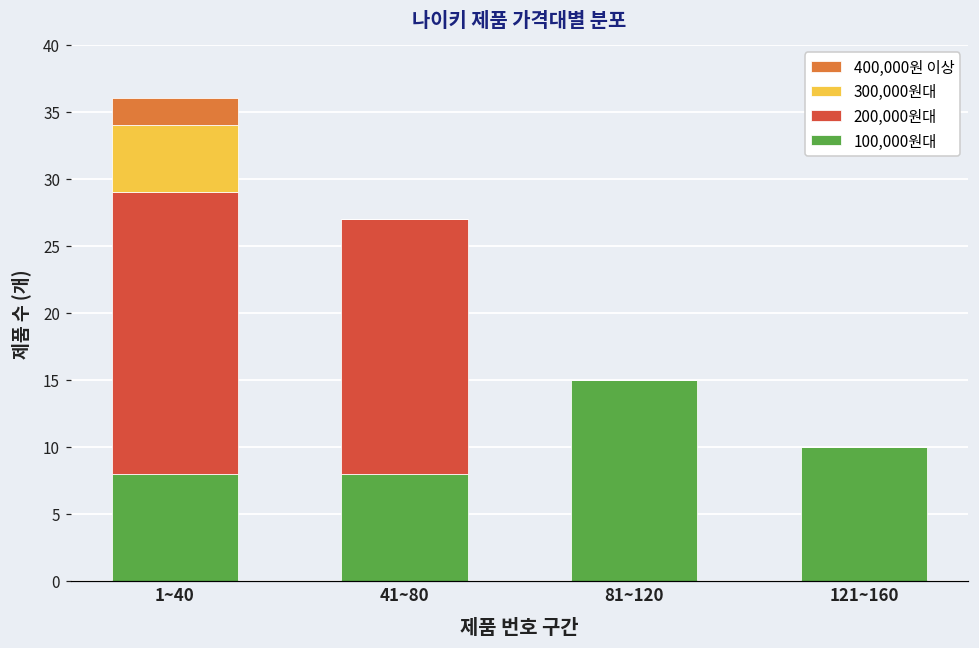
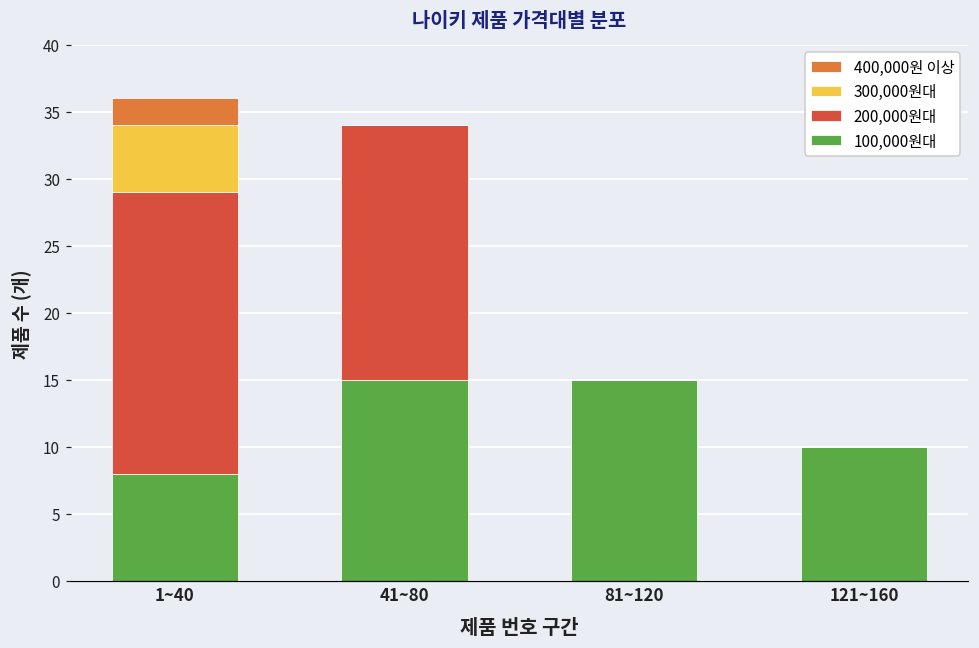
  {
    "100,000원대": {
      "1~40": 8,
-     "41~80": 8,
+     "41~80": 15,
      "81~120": 15,
      "121~160": 10
    },
    "300,000원대": {
      "1~40": 5,
      "41~80": 0,
      "81~120": 0,
      "121~160": 0
    }
  }
